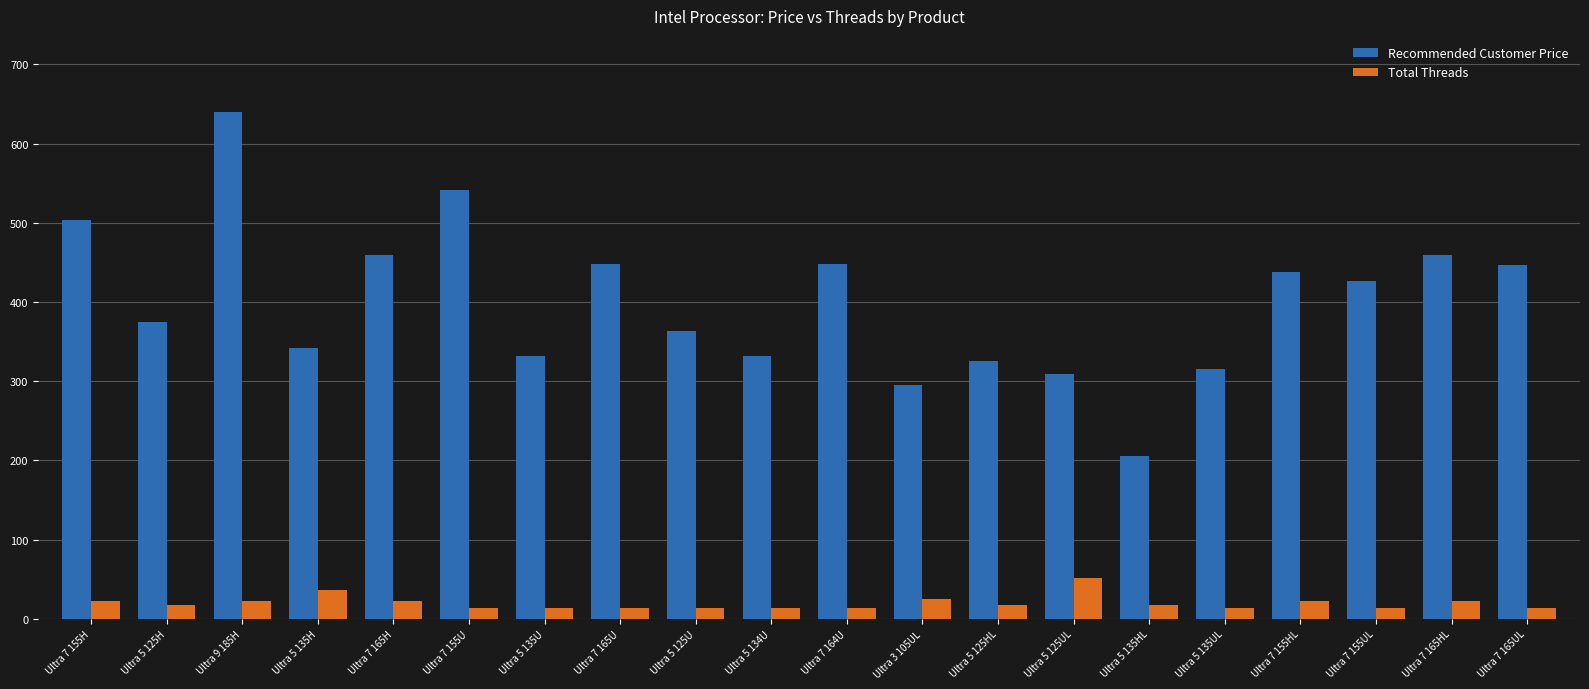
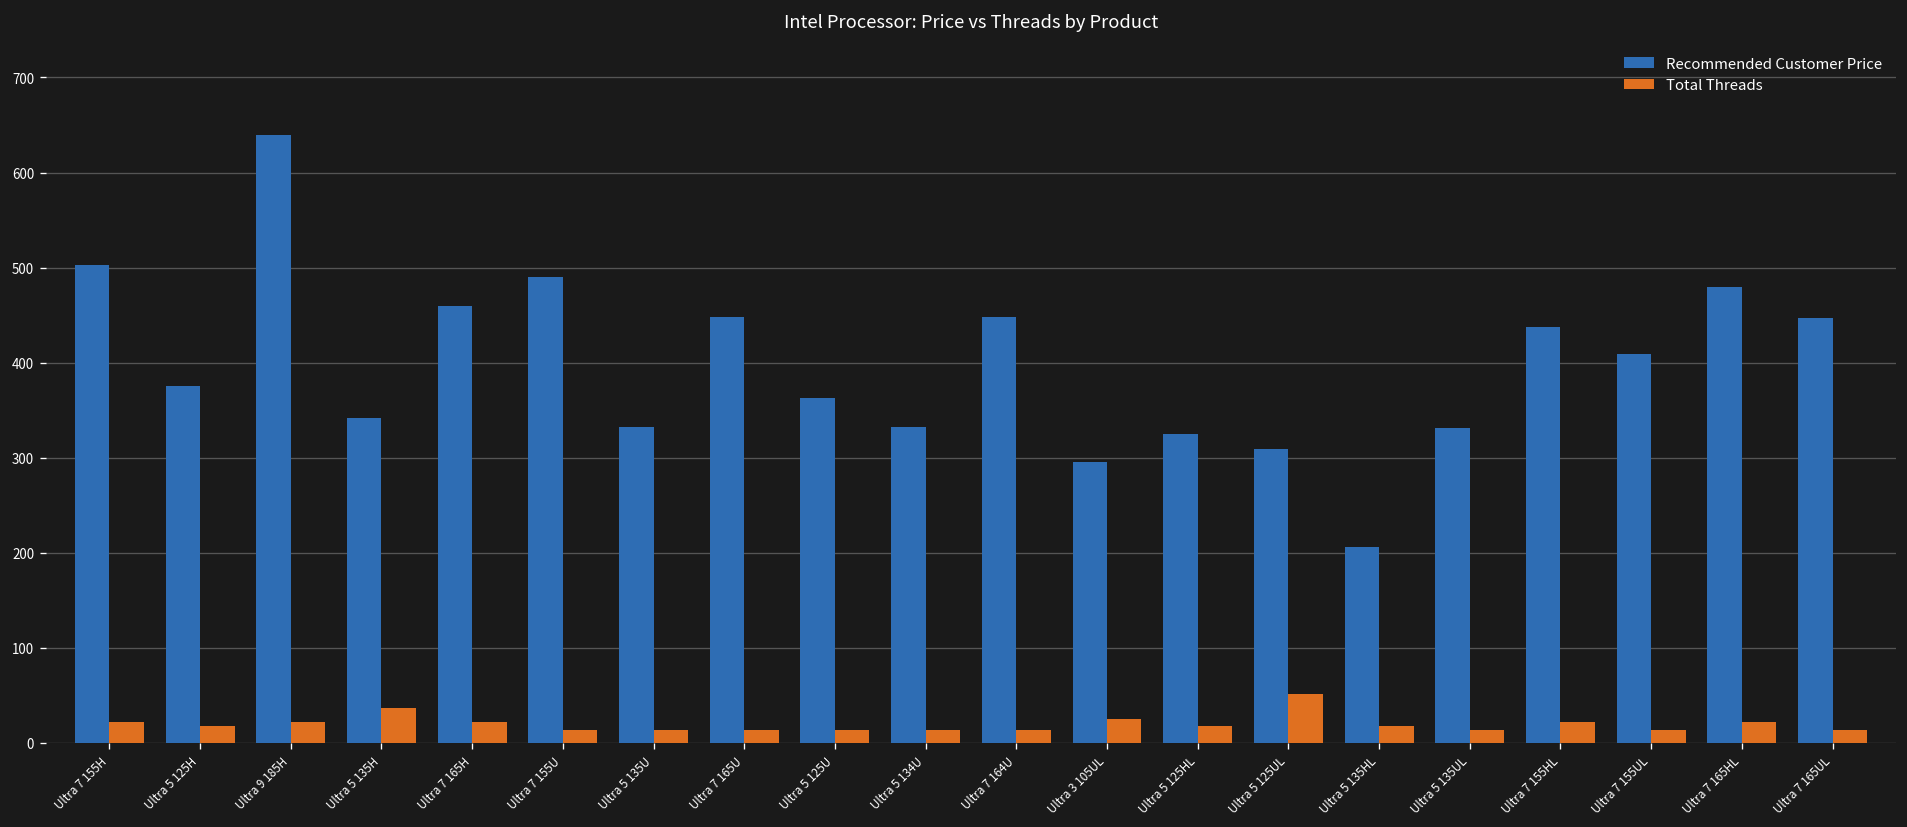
  {
    "Recommended Customer Price": {
      "Ultra 7 155H": 500,
      "Ultra 5 125H": 380,
      "Ultra 9 185H": 640,
      "Ultra 5 135H": 340,
      "Ultra 7 165H": 460,
-     "Ultra 7 155U": 540,
+     "Ultra 7 155U": 490,
      "Ultra 5 135U": 330,
      "Ultra 7 165U": 450,
      "Ultra 5 125U": 360,
      "Ultra 5 134U": 330,
      "Ultra 7 164U": 450,
      "Ultra 3 105UL": 300,
      "Ultra 5 125HL": 330,
      "Ultra 5 125UL": 310,
      "Ultra 5 135HL": 210,
-     "Ultra 5 135UL": 320,
+     "Ultra 5 135UL": 330,
      "Ultra 7 155HL": 440,
-     "Ultra 7 155UL": 430,
-     "Ultra 7 165HL": 460,
+     "Ultra 7 155UL": 410,
+     "Ultra 7 165HL": 480,
      "Ultra 7 165UL": 450
    },
    "Total Threads": {
      "Ultra 7 155H": 20,
      "Ultra 5 125H": 20,
      "Ultra 9 185H": 20,
      "Ultra 5 135H": 40,
      "Ultra 7 165H": 20,
      "Ultra 7 155U": 10,
      "Ultra 5 135U": 10,
      "Ultra 7 165U": 10,
      "Ultra 5 125U": 10,
      "Ultra 5 134U": 10,
      "Ultra 7 164U": 10,
      "Ultra 3 105UL": 30,
      "Ultra 5 125HL": 20,
      "Ultra 5 125UL": 50,
      "Ultra 5 135HL": 20,
      "Ultra 5 135UL": 10,
      "Ultra 7 155HL": 20,
      "Ultra 7 155UL": 10,
      "Ultra 7 165HL": 20,
      "Ultra 7 165UL": 10
    }
  }
